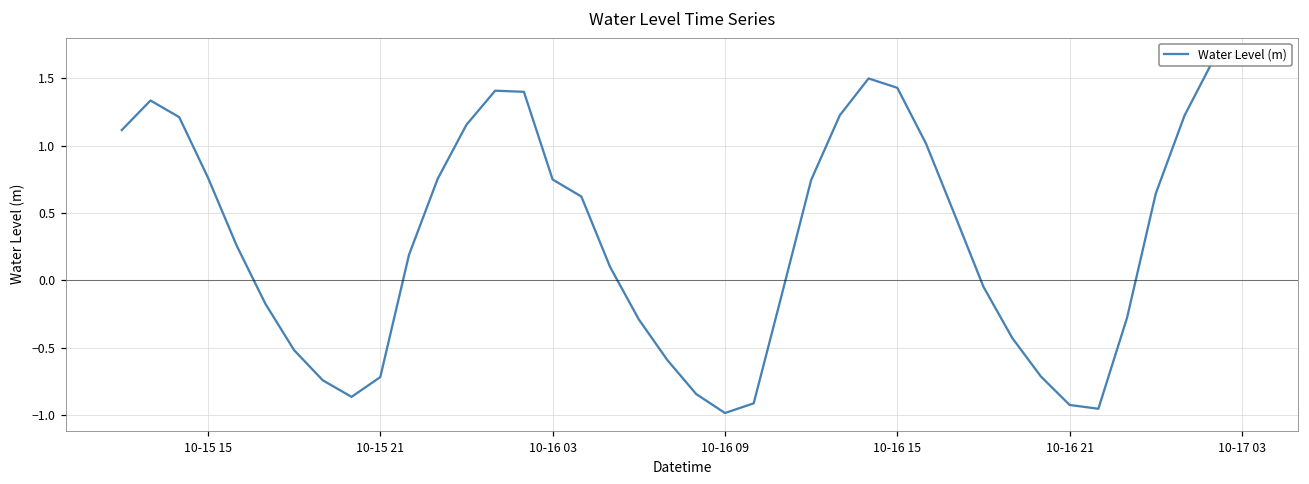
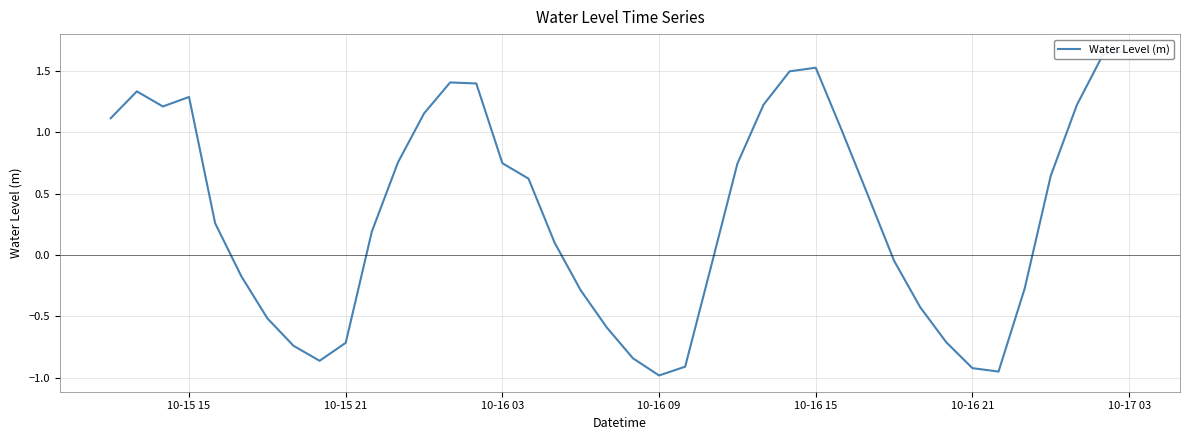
  {
-   "10-15 15": 0.76,
+   "10-15 15": 1.29,
    "10-15 21": -0.72,
    "10-16 03": 0.75,
    "10-16 09": -0.98,
-   "10-16 15": 1.43,
+   "10-16 15": 1.53,
    "10-16 21": -0.92
  }
